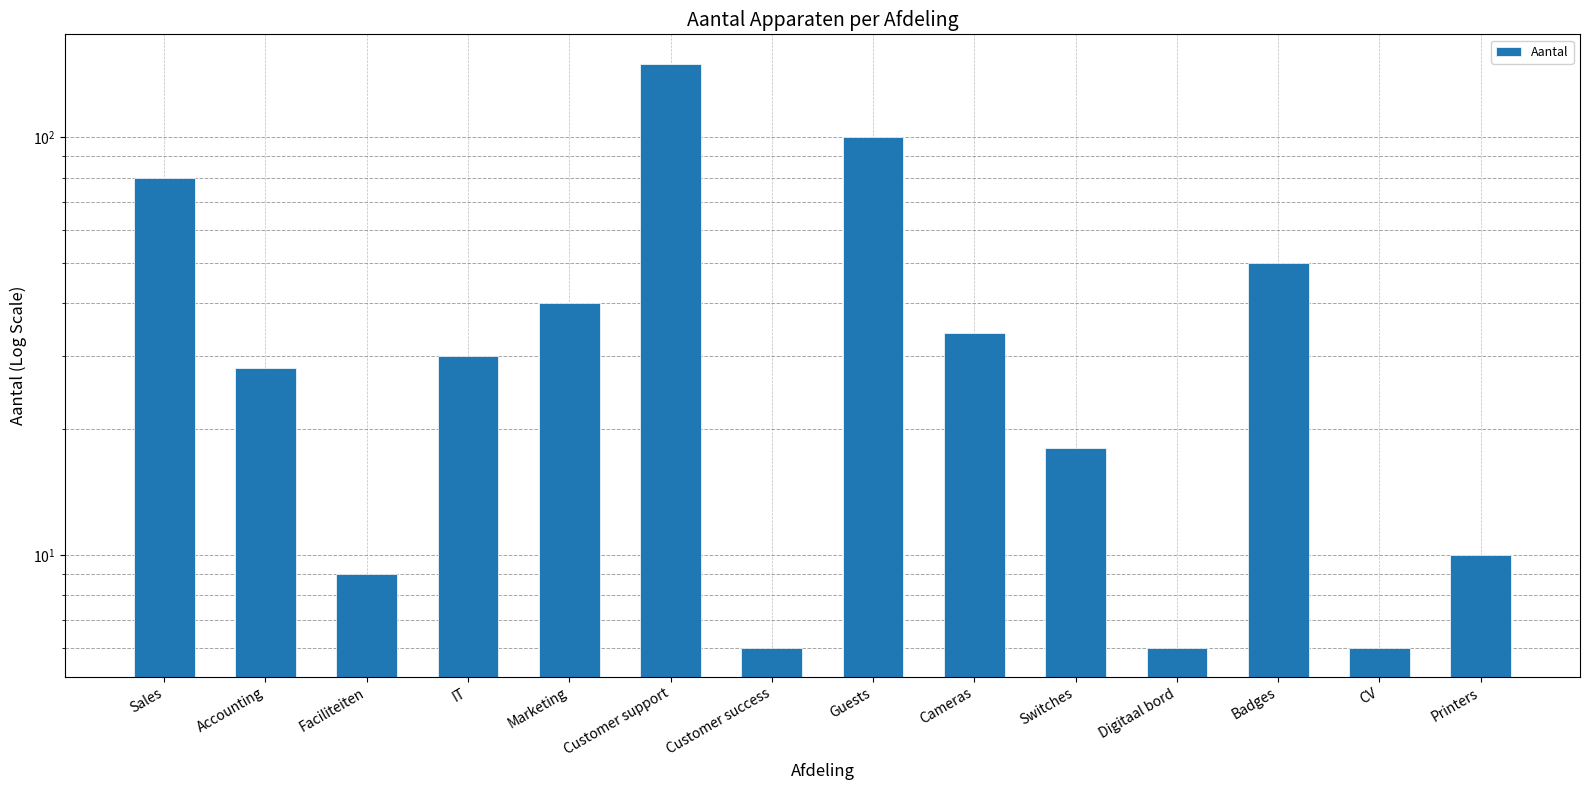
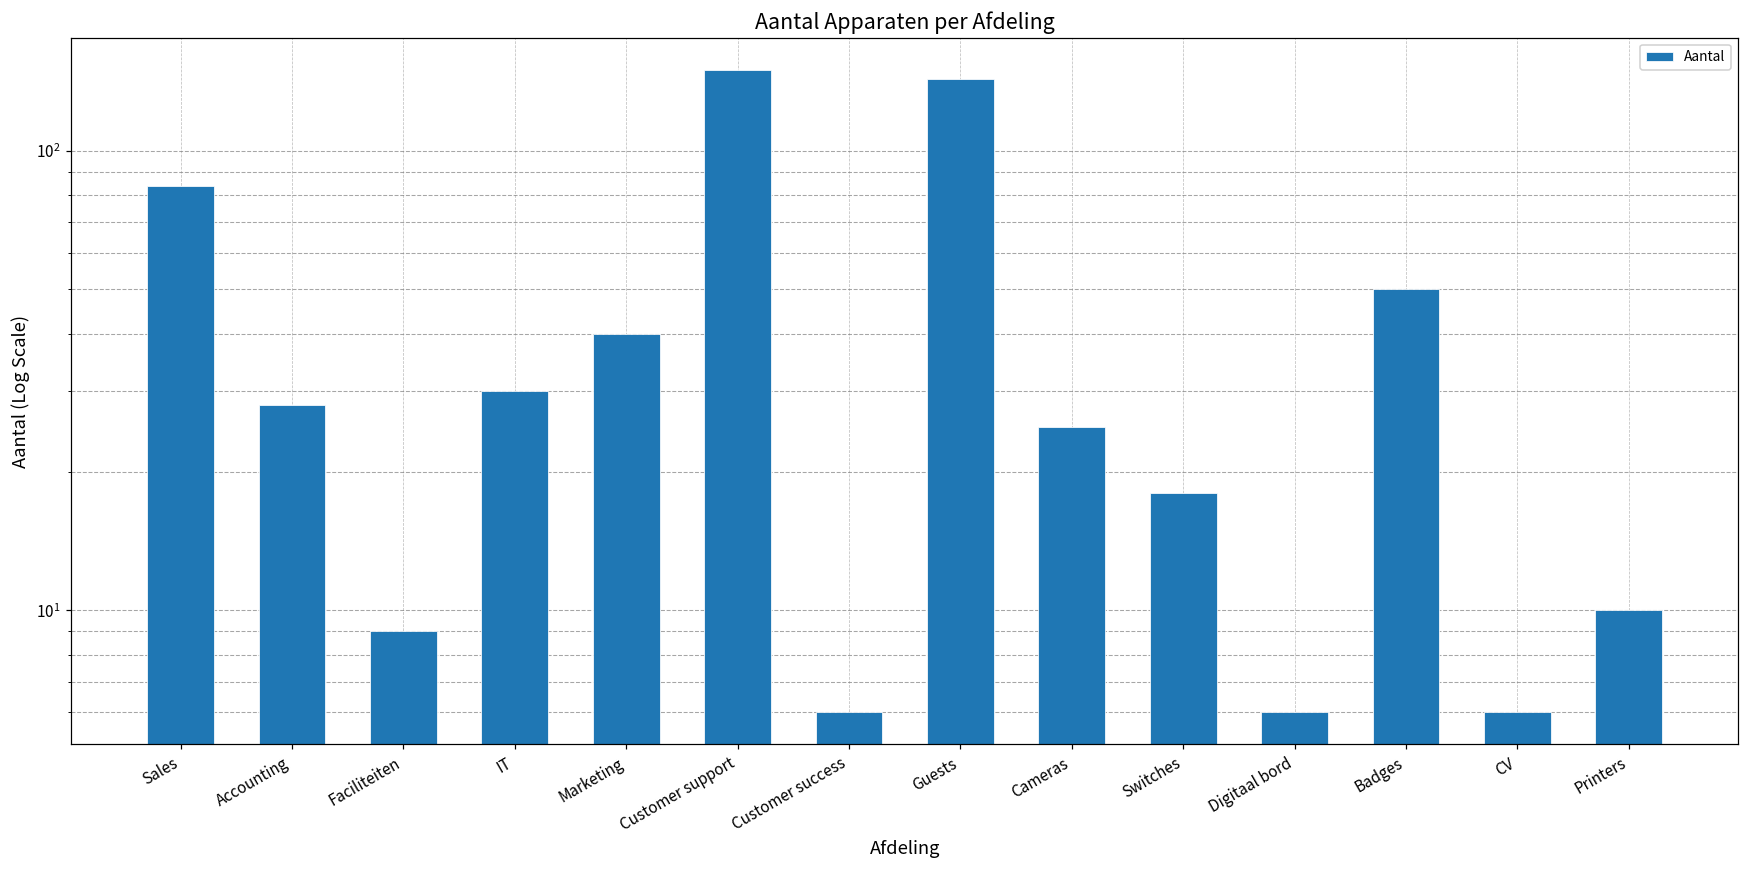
  {
-   "Sales": 80,
+   "Sales": 84,
    "Accounting": 28,
    "Faciliteiten": 9,
    "IT": 30,
    "Marketing": 40,
    "Customer support": 150,
    "Customer success": 6,
-   "Guests": 100,
-   "Cameras": 34,
+   "Guests": 143,
+   "Cameras": 25,
    "Switches": 18,
    "Digitaal bord": 6,
    "Badges": 50,
    "CV": 6,
    "Printers": 10
  }
